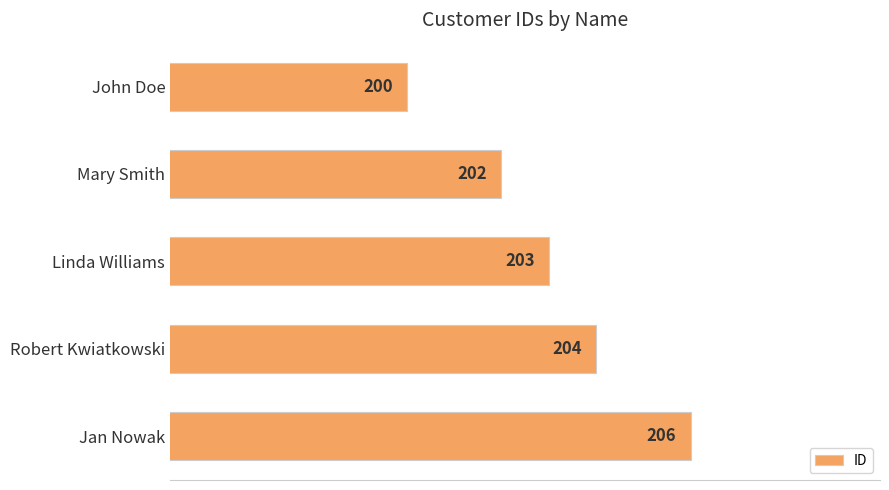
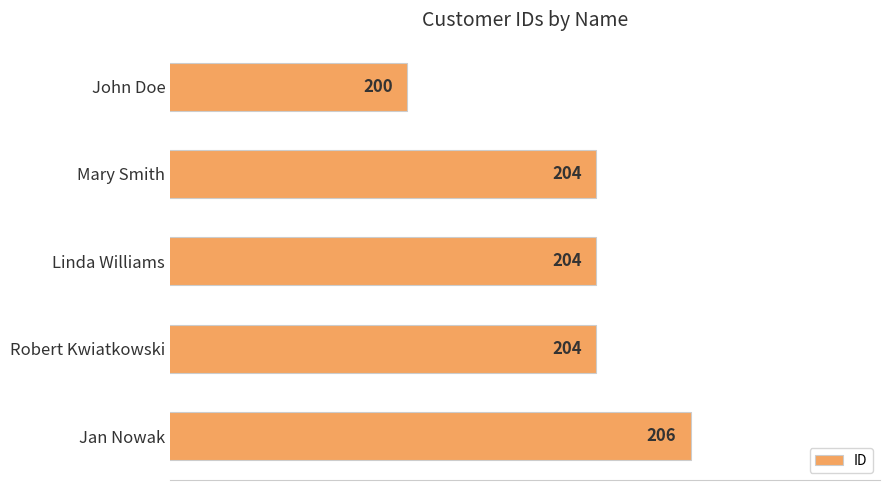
  {
    "John Doe": 200,
-   "Mary Smith": 202,
-   "Linda Williams": 203,
+   "Mary Smith": 204,
+   "Linda Williams": 204,
    "Robert Kwiatkowski": 204,
    "Jan Nowak": 206
  }
